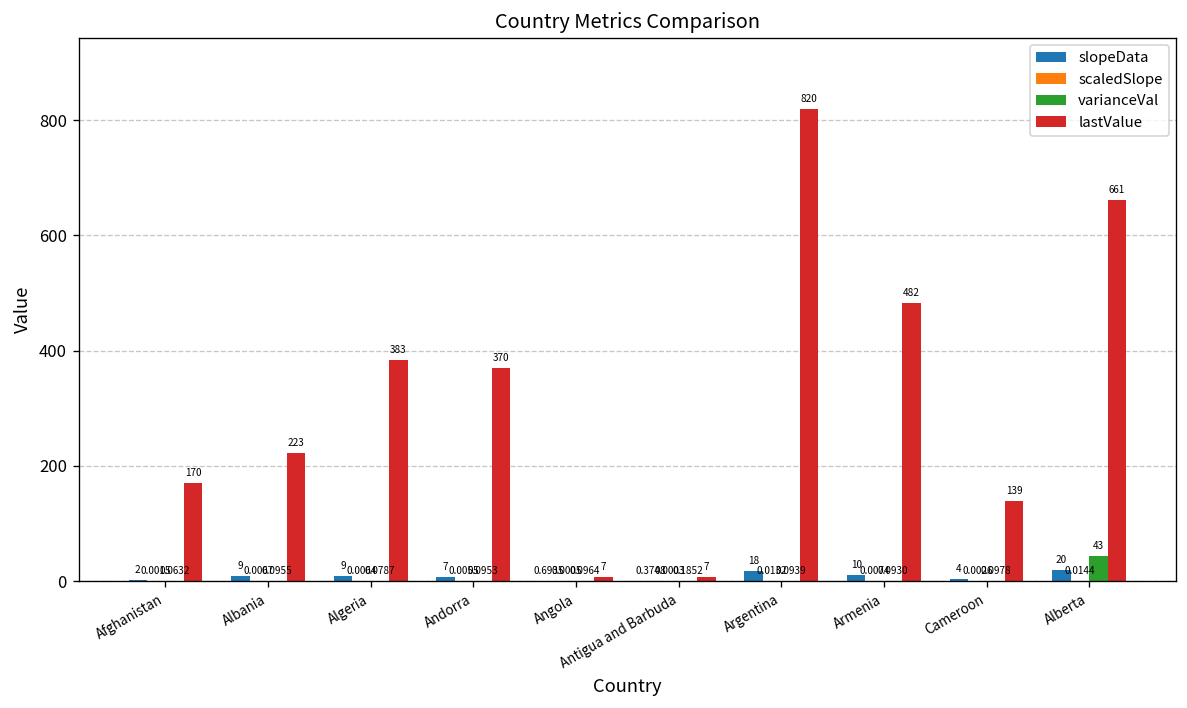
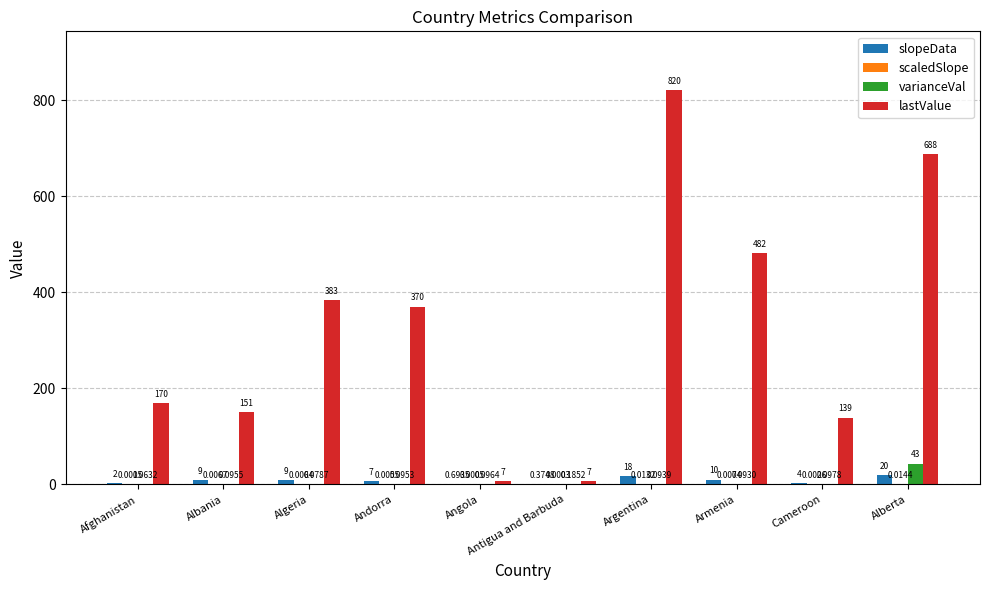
  {
    "slopeData": {
      "Afghanistan": 2,
      "Albania": 9,
      "Algeria": 9,
      "Andorra": 7,
      "Argentina": 18,
      "Armenia": 10,
      "Cameroon": 4,
      "Alberta": 20
    },
    "scaledSlope": {
      "Alberta": 0.0144
    },
    "varianceVal": {
      "Alberta": 43
    },
    "lastValue": {
      "Afghanistan": 170,
-     "Albania": 223,
+     "Albania": 151,
      "Algeria": 383,
      "Andorra": 370,
      "Angola": 7,
      "Antigua and Barbuda": 7,
      "Argentina": 820,
      "Armenia": 482,
      "Cameroon": 139,
-     "Alberta": 661
+     "Alberta": 688
    }
  }
